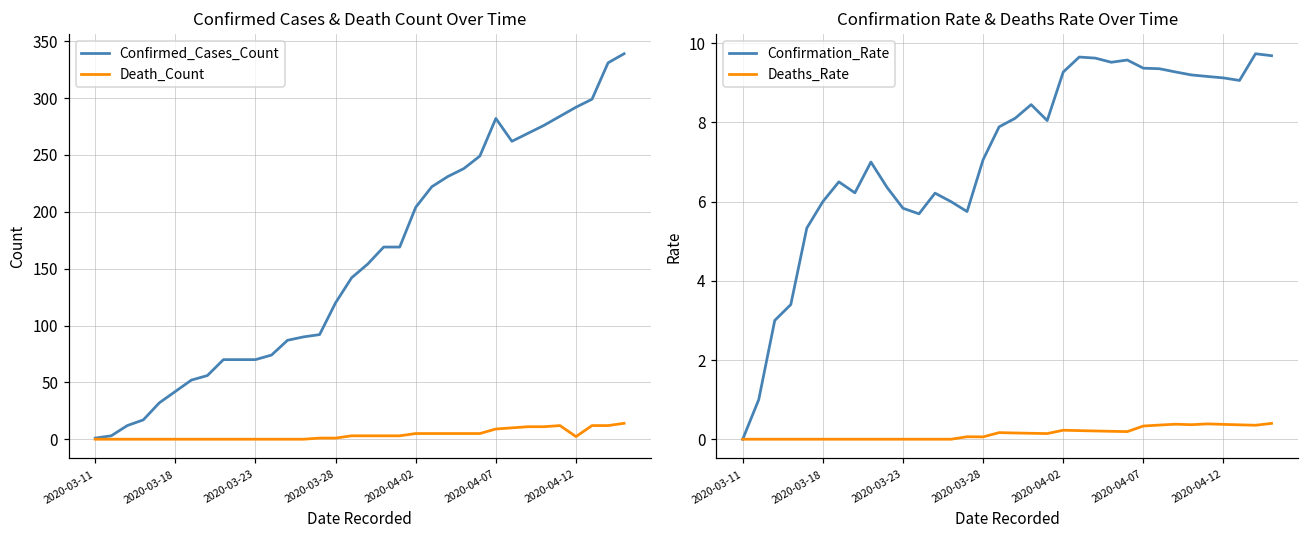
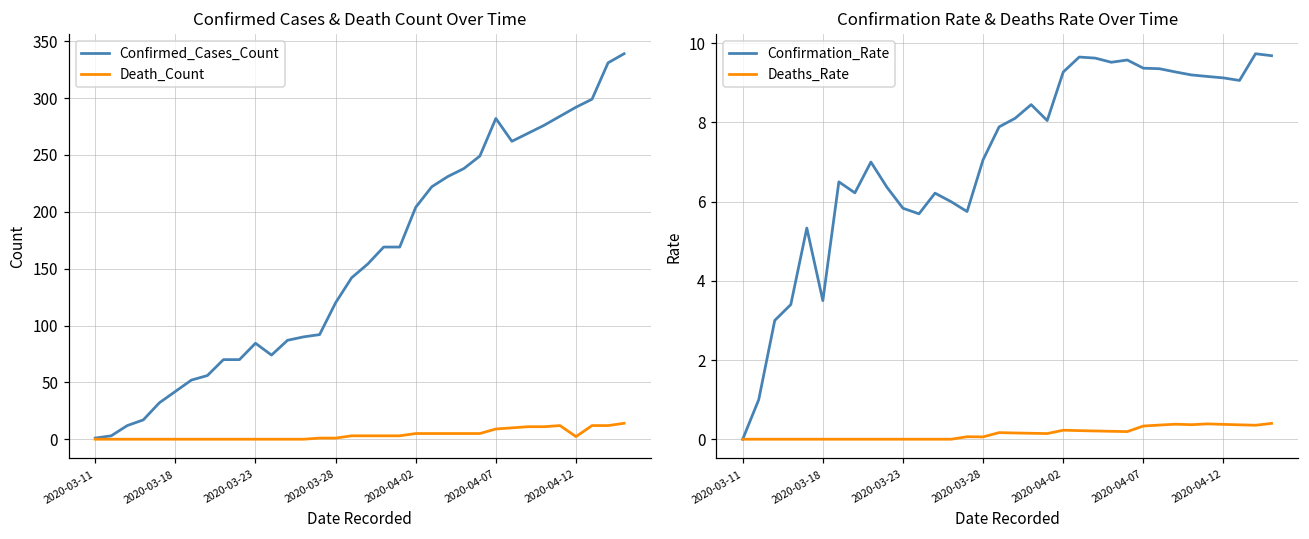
  {
    "Confirmed Cases & Death Count Over Time": {
      "Confirmed_Cases_Count": {
        "2020-03-18": 42,
-       "2020-03-23": 70,
+       "2020-03-23": 84,
        "2020-03-28": 120,
        "2020-04-02": 204,
        "2020-04-07": 282,
        "2020-04-12": 292
      },
      "Death_Count": {
        "2020-03-18": 0,
        "2020-03-23": 0,
        "2020-03-28": 1,
        "2020-04-02": 5,
        "2020-04-07": 9,
        "2020-04-12": 2
      }
    },
    "Confirmation Rate & Deaths Rate Over Time": {
      "Confirmation_Rate": {
-       "2020-03-18": 6.0,
+       "2020-03-18": 3.5,
        "2020-03-23": 5.8,
        "2020-03-28": 7.1,
        "2020-04-02": 9.3,
        "2020-04-07": 9.4,
        "2020-04-12": 9.1
      },
      "Deaths_Rate": {
        "2020-03-18": 0.0,
        "2020-03-23": 0.0,
        "2020-03-28": 0.1,
        "2020-04-02": 0.2,
        "2020-04-07": 0.3,
        "2020-04-12": 0.4
      }
    }
  }
